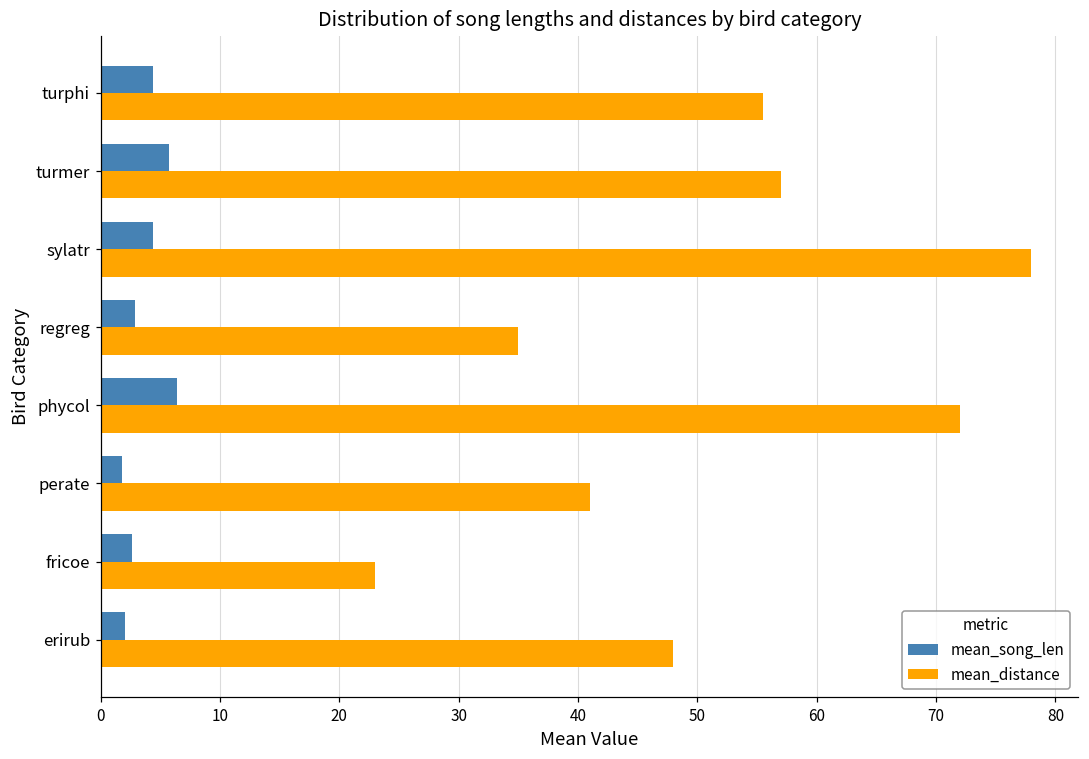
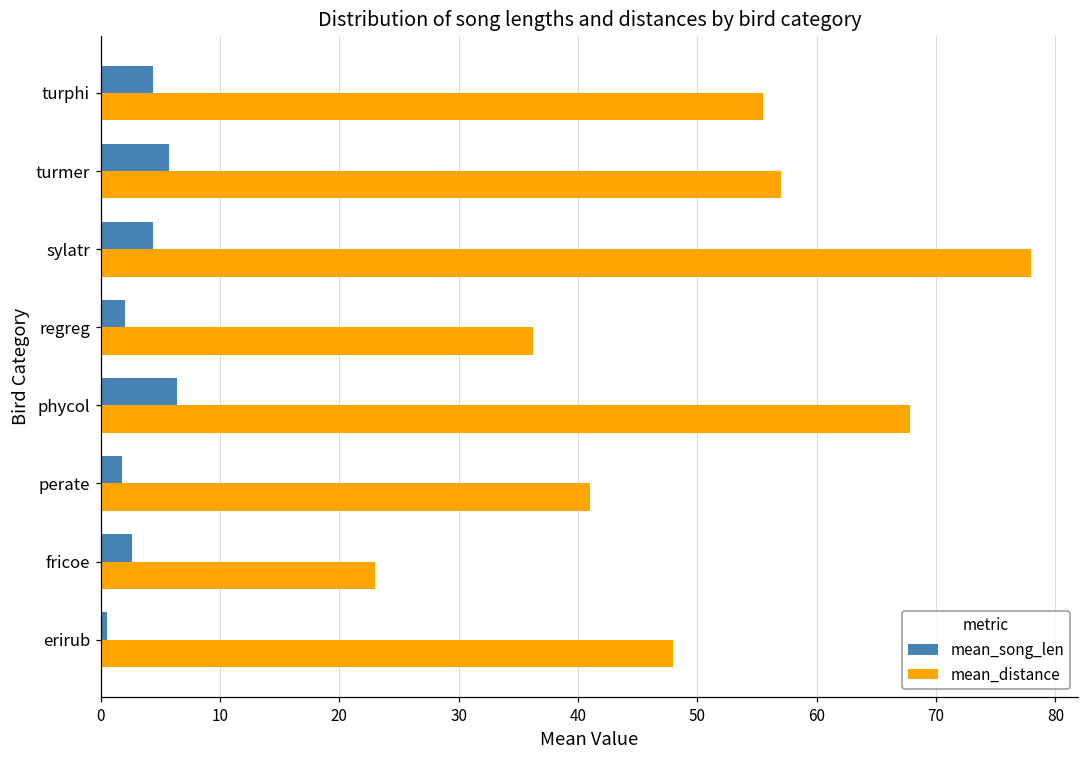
  {
    "mean_song_len": {
      "turphi": 4.3,
      "turmer": 5.7,
      "sylatr": 4.4,
-     "regreg": 2.9,
+     "regreg": 2.0,
      "phycol": 6.4,
      "perate": 1.8,
      "fricoe": 2.6,
-     "erirub": 2.0
+     "erirub": 0.5
    },
    "mean_distance": {
      "turphi": 55.5,
      "turmer": 57.0,
      "sylatr": 78.0,
-     "regreg": 35.0,
-     "phycol": 72.0,
+     "regreg": 36.2,
+     "phycol": 67.8,
      "perate": 41.0,
      "fricoe": 23.0,
      "erirub": 48.0
    }
  }
